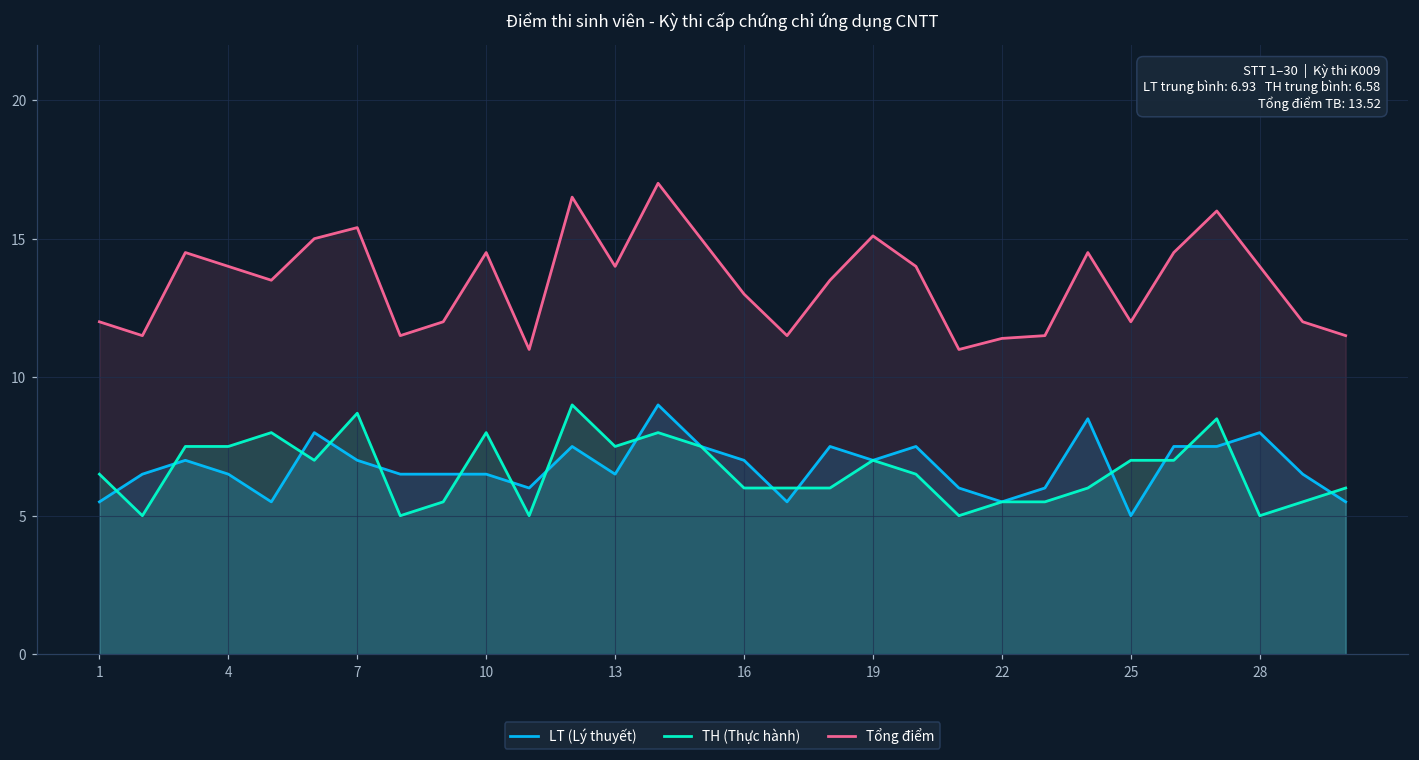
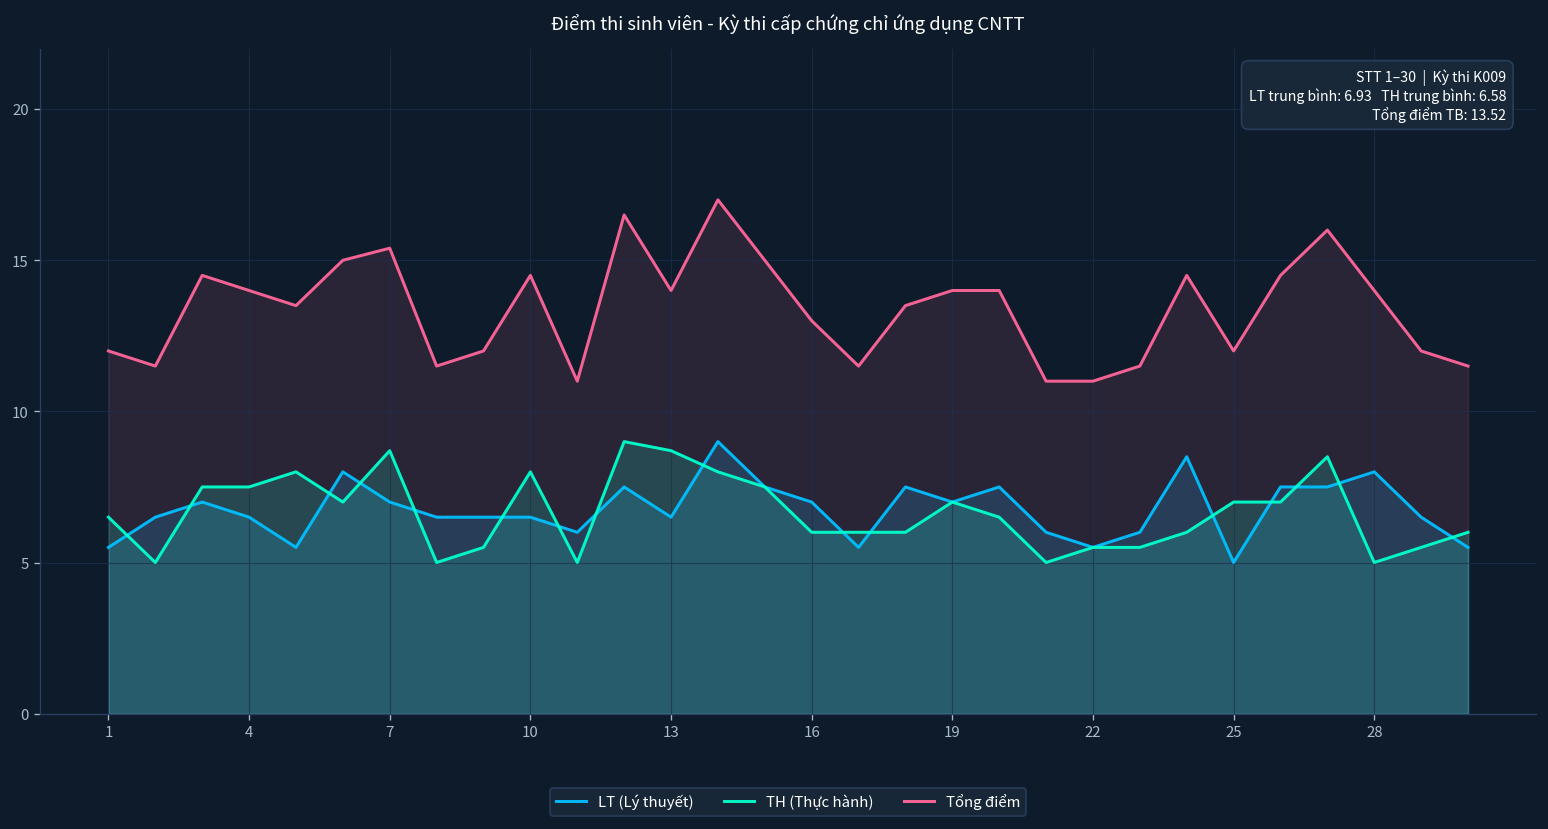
  {
    "LT (Lý thuyết)": {
      "1": 5.5,
      "4": 6.5,
      "7": 7.0,
      "10": 6.5,
      "13": 6.5,
      "16": 7.0,
      "25": 5.0,
      "28": 8.0
    },
    "TH (Thực hành)": {
      "1": 6.5,
      "4": 7.5,
      "7": 8.7,
      "10": 8.0,
-     "13": 7.5,
+     "13": 8.7,
      "16": 6.0,
      "25": 7.0,
      "28": 5.0
    },
    "Tổng điểm": {
      "1": 12.0,
      "4": 14.0,
      "7": 15.4,
      "10": 14.5,
      "13": 14.0,
      "16": 13.0,
-     "19": 15.1,
-     "22": 11.4,
+     "19": 14.0,
+     "22": 11.0,
      "25": 12.0,
      "28": 14.0
    }
  }
